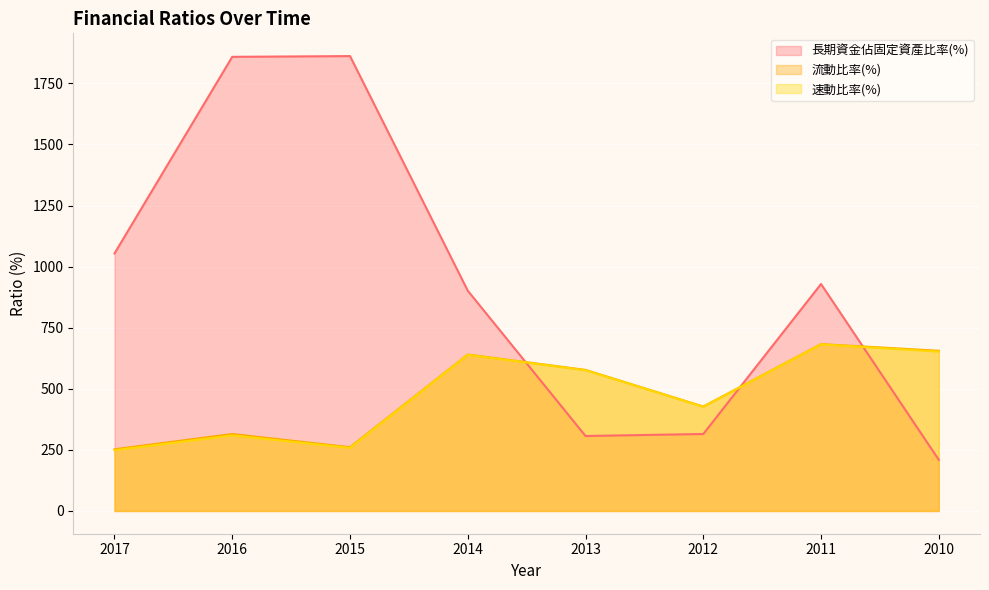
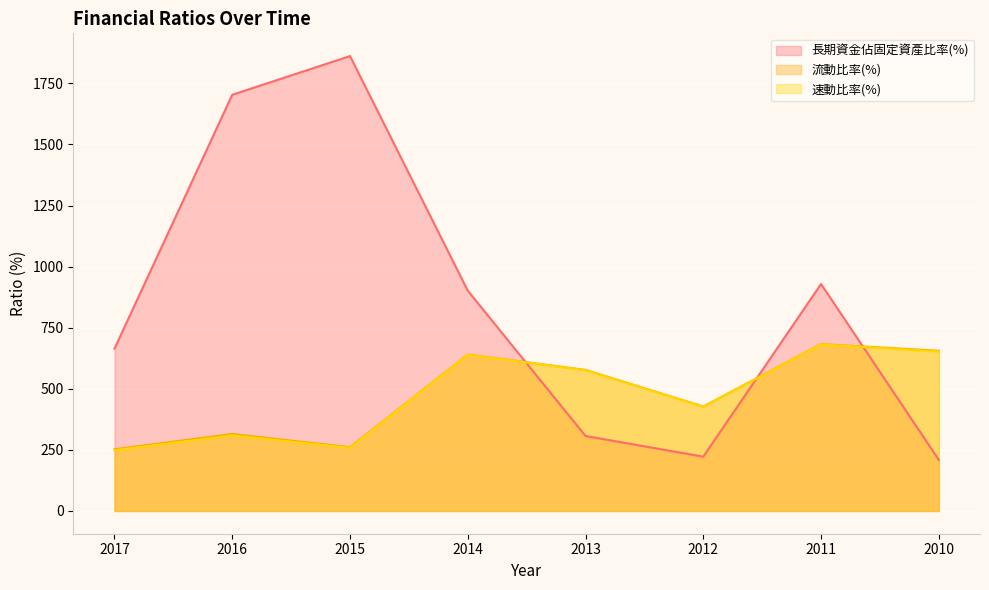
  {
    "長期資金佔固定資產比率(%)": {
-     "2017": 1050,
-     "2016": 1860,
+     "2017": 660,
+     "2016": 1700,
      "2015": 1860,
      "2014": 900,
      "2013": 310,
-     "2012": 320,
+     "2012": 220,
      "2011": 930,
      "2010": 210
    }
  }
